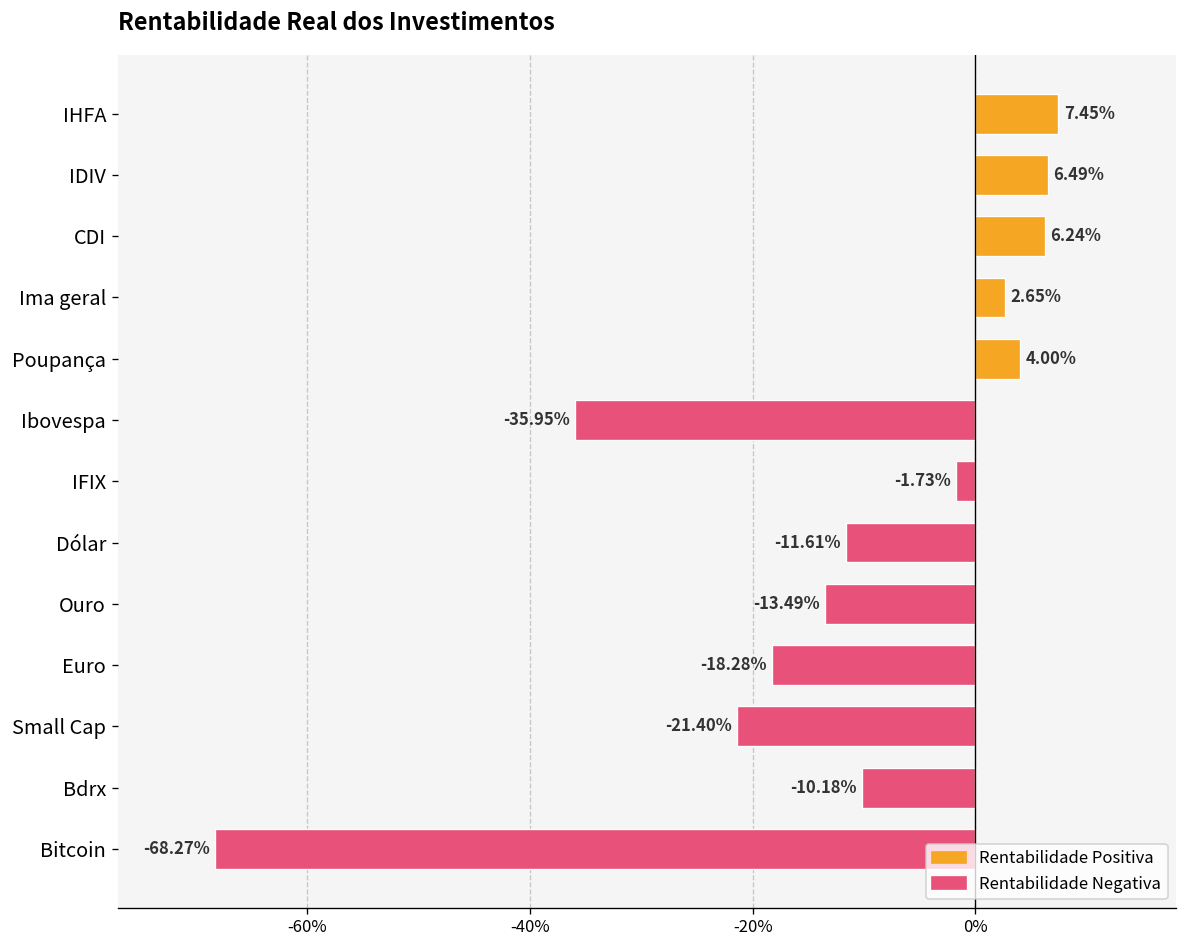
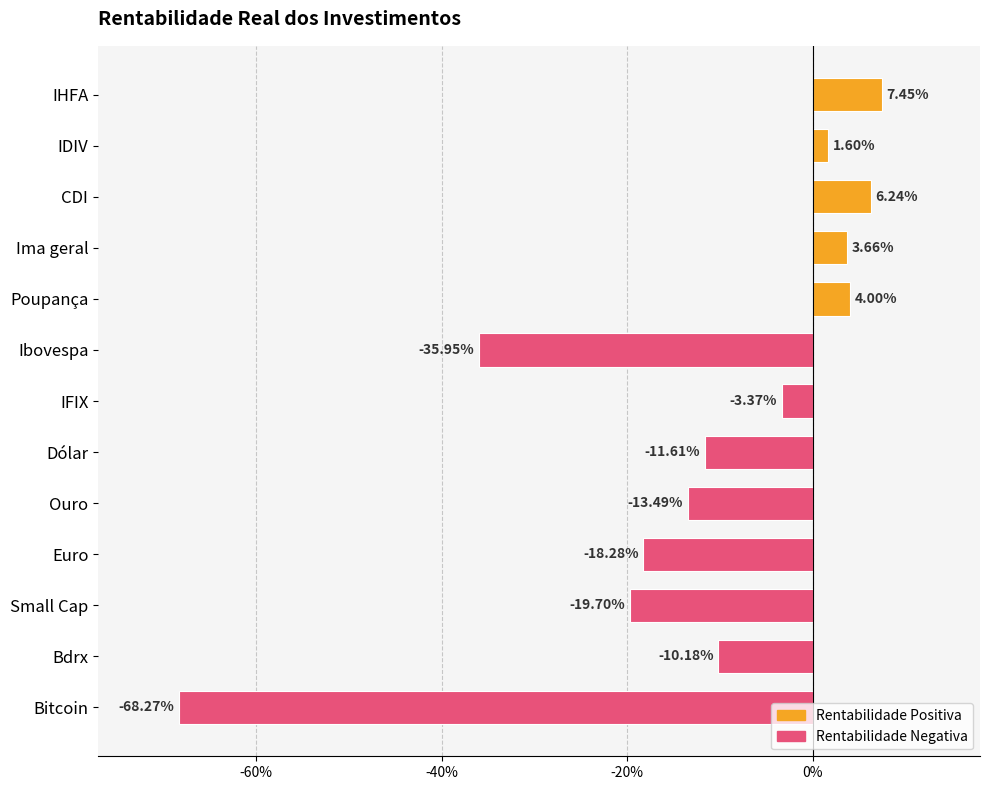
  {
    "IHFA": "7.45%",
-   "IDIV": "6.49%",
+   "IDIV": "1.60%",
    "CDI": "6.24%",
-   "Ima geral": "2.65%",
+   "Ima geral": "3.66%",
    "Poupança": "4.00%",
    "Ibovespa": "-35.95%",
-   "IFIX": "-1.73%",
+   "IFIX": "-3.37%",
    "Dólar": "-11.61%",
    "Ouro": "-13.49%",
    "Euro": "-18.28%",
-   "Small Cap": "-21.40%",
+   "Small Cap": "-19.70%",
    "Bdrx": "-10.18%",
    "Bitcoin": "-68.27%"
  }
